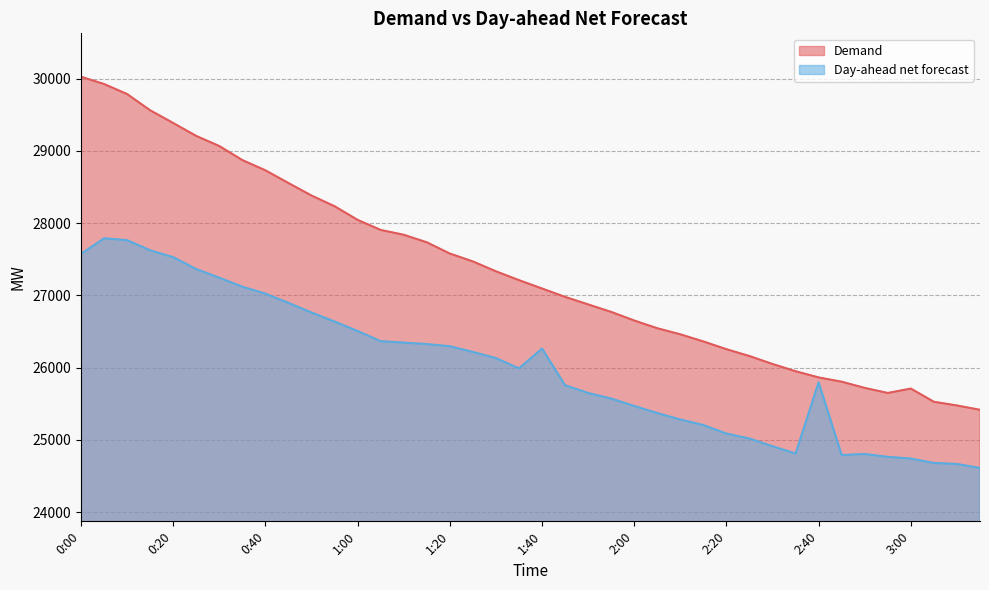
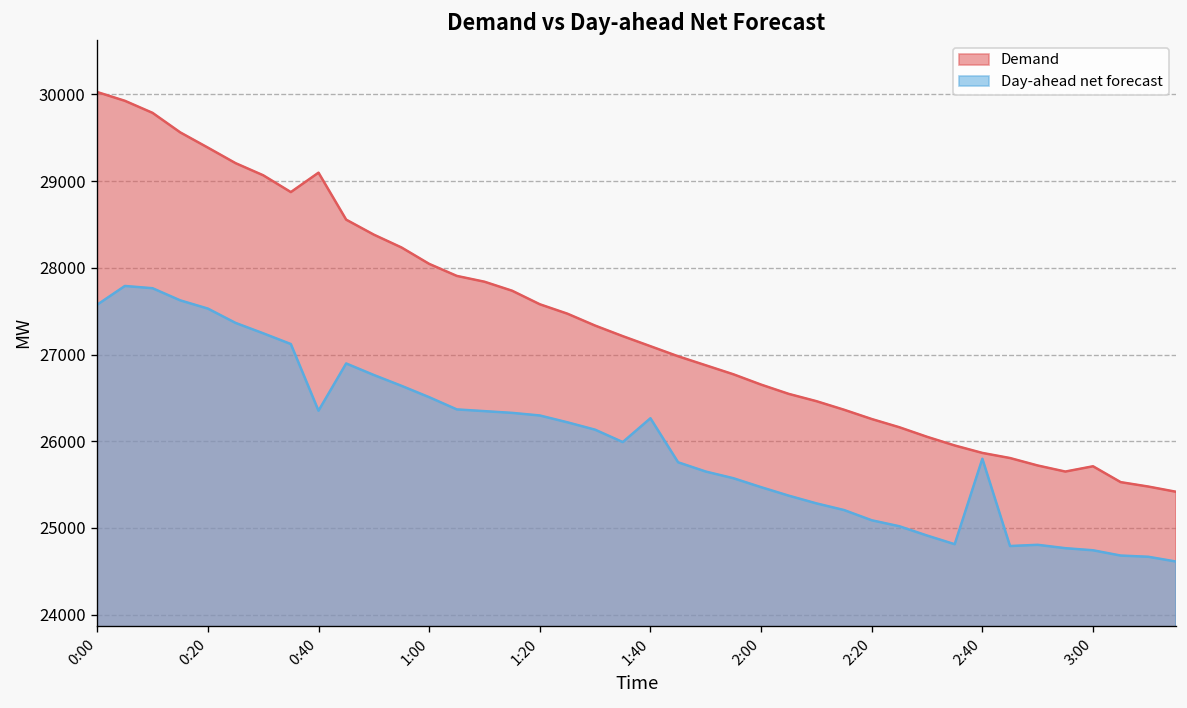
  {
    "Demand": {
      "0:00": 30000,
      "0:20": 29400,
-     "0:40": 28700,
+     "0:40": 29100,
      "1:00": 28000,
      "1:20": 27600,
      "1:40": 27100,
      "2:00": 26700,
      "2:20": 26300,
      "2:40": 25900,
      "3:00": 25700
    },
    "Day-ahead net forecast": {
      "0:00": 27600,
      "0:20": 27500,
-     "0:40": 27000,
+     "0:40": 26400,
      "1:00": 26500,
      "1:20": 26300,
      "1:40": 26300,
      "2:00": 25500,
      "2:20": 25100,
      "2:40": 25800,
      "3:00": 24700
    }
  }
